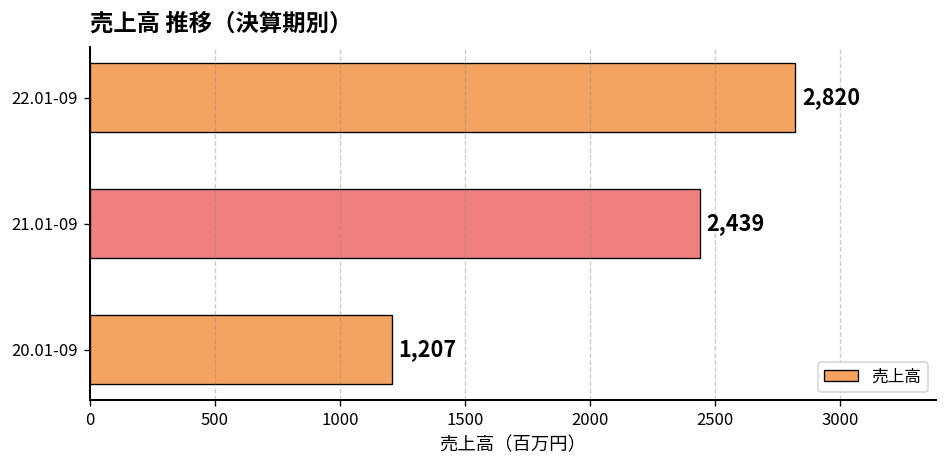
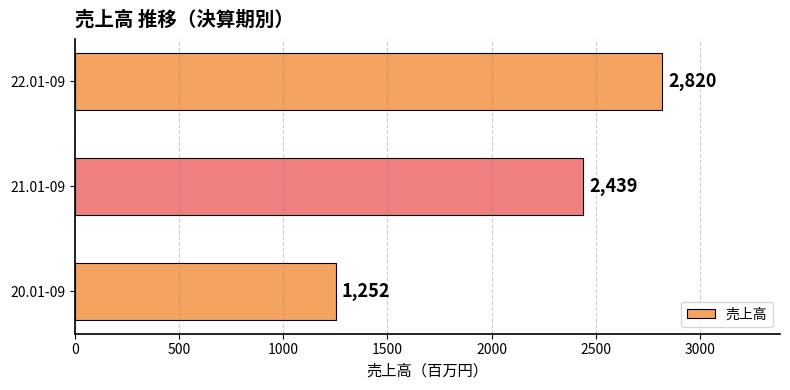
  {
    "22.01-09": "2,820",
    "21.01-09": "2,439",
-   "20.01-09": "1,207"
+   "20.01-09": "1,252"
  }
